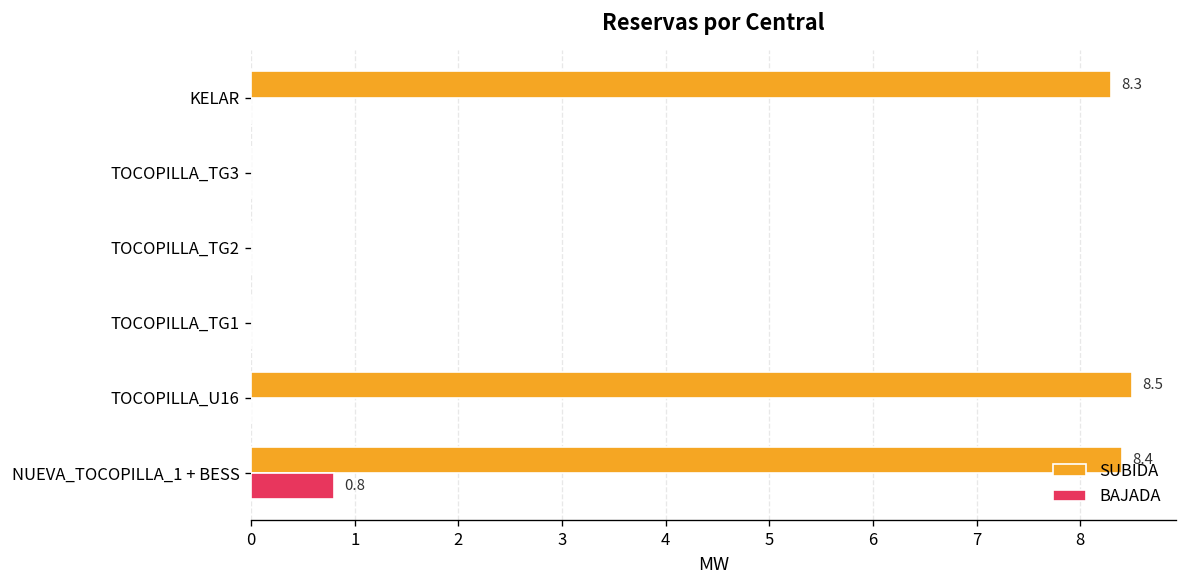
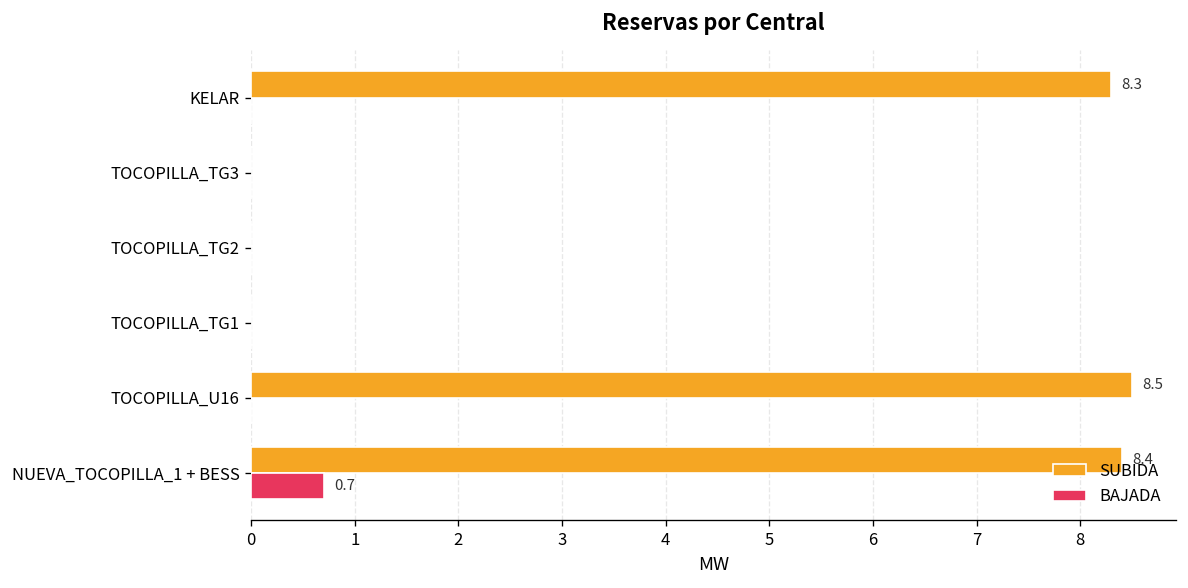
  {
    "SUBIDA": {
      "KELAR": 8.3,
      "TOCOPILLA_U16": 8.5,
      "NUEVA_TOCOPILLA_1 + BESS": 8.4
    },
    "BAJADA": {
-     "NUEVA_TOCOPILLA_1 + BESS": 0.8
+     "NUEVA_TOCOPILLA_1 + BESS": 0.7
    }
  }
